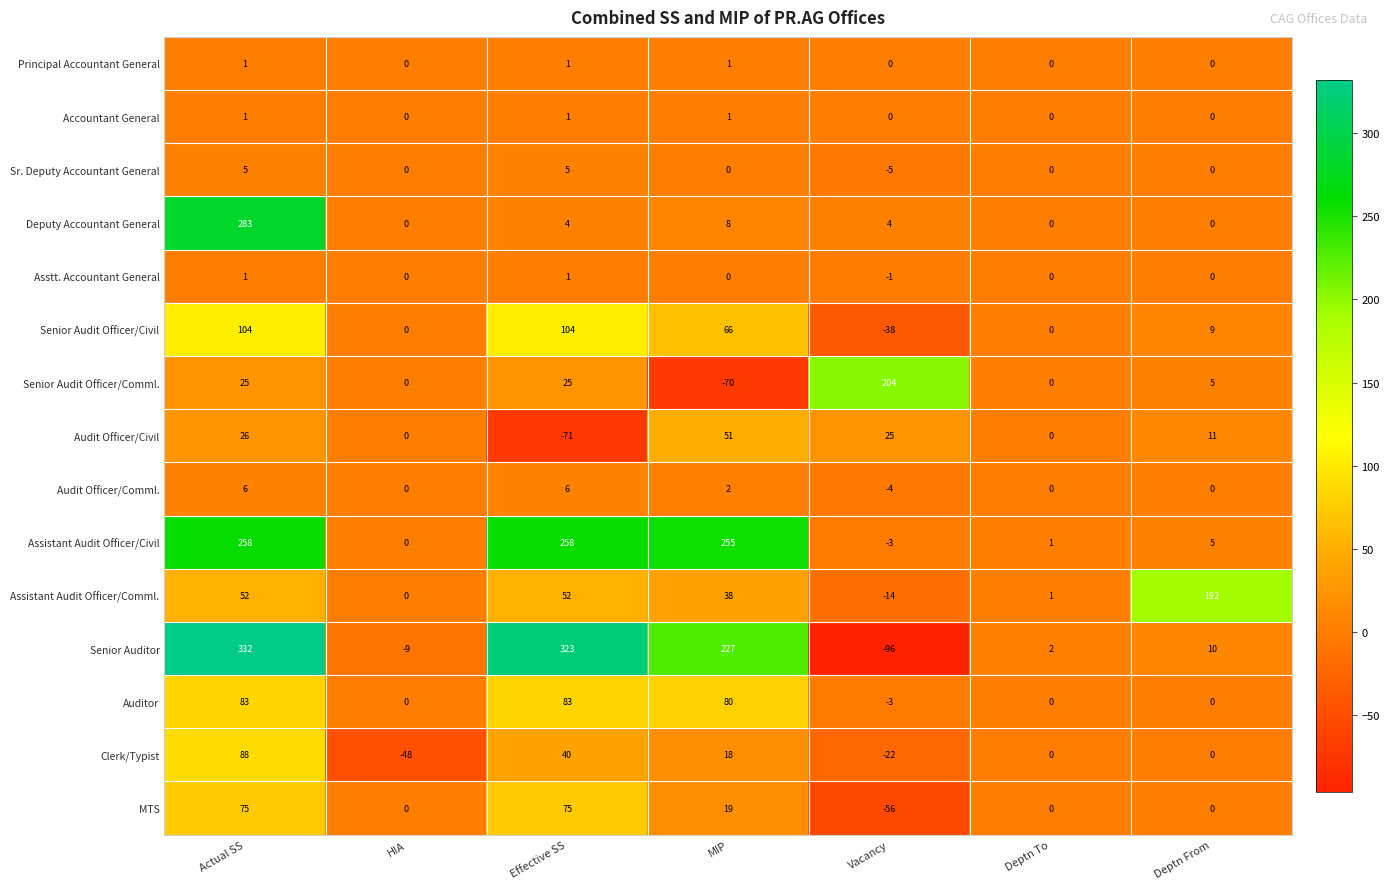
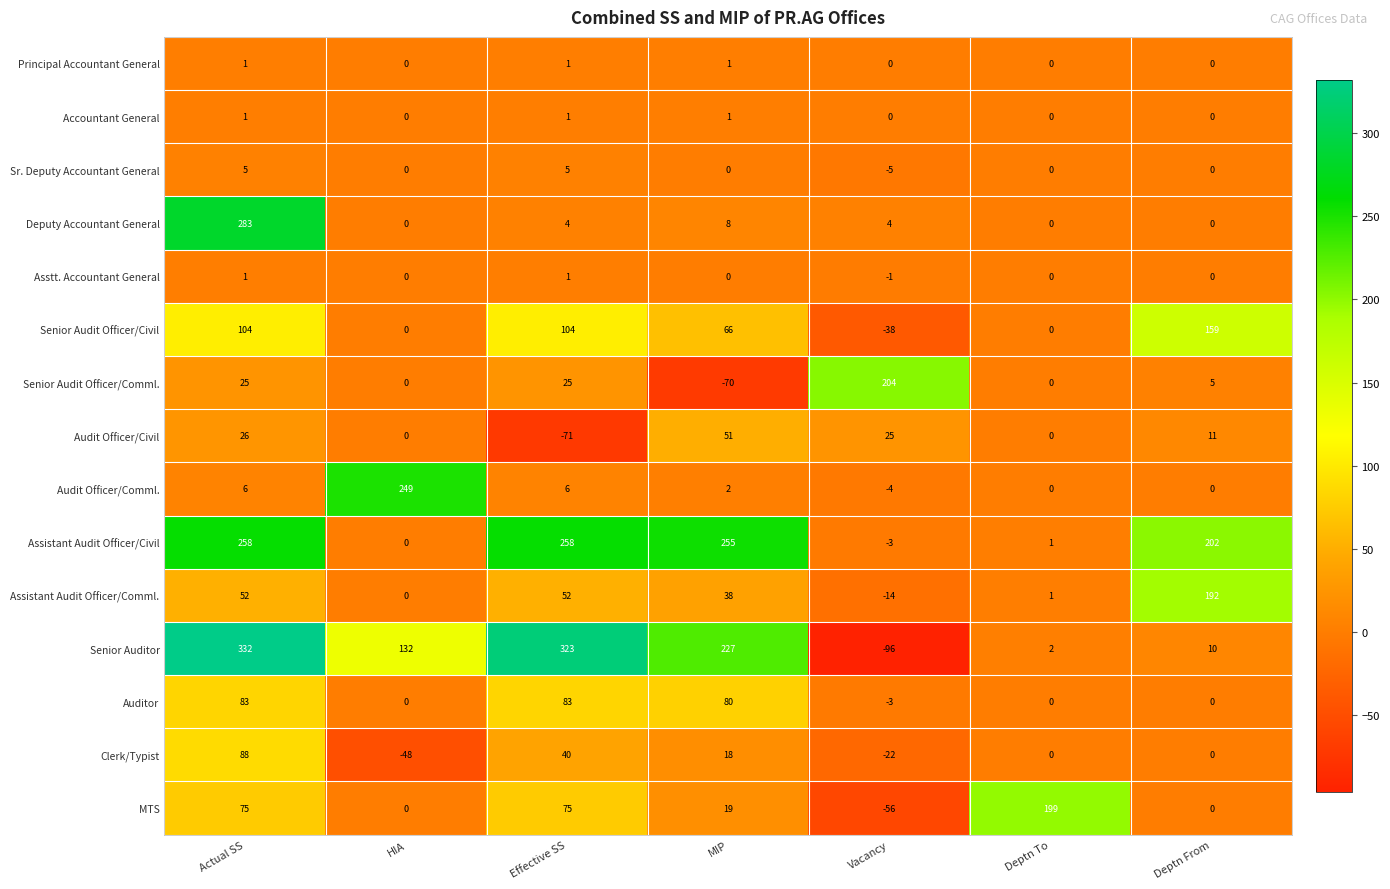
  {
    "Principal Accountant General": {
      "Actual SS": 1,
      "HIA": 0,
      "Effective SS": 1,
      "MIP": 1,
      "Vacancy": 0,
      "Deptn To": 0,
      "Deptn From": 0
    },
    "Accountant General": {
      "Actual SS": 1,
      "HIA": 0,
      "Effective SS": 1,
      "MIP": 1,
      "Vacancy": 0,
      "Deptn To": 0,
      "Deptn From": 0
    },
    "Sr. Deputy Accountant General": {
      "Actual SS": 5,
      "HIA": 0,
      "Effective SS": 5,
      "MIP": 0,
      "Vacancy": -5,
      "Deptn To": 0,
      "Deptn From": 0
    },
    "Deputy Accountant General": {
      "Actual SS": 283,
      "HIA": 0,
      "Effective SS": 4,
      "MIP": 8,
      "Vacancy": 4,
      "Deptn To": 0,
      "Deptn From": 0
    },
    "Asstt. Accountant General": {
      "Actual SS": 1,
      "HIA": 0,
      "Effective SS": 1,
      "MIP": 0,
      "Vacancy": -1,
      "Deptn To": 0,
      "Deptn From": 0
    },
    "Senior Audit Officer/Civil": {
      "Actual SS": 104,
      "HIA": 0,
      "Effective SS": 104,
      "MIP": 66,
      "Vacancy": -38,
      "Deptn To": 0,
-     "Deptn From": 9
+     "Deptn From": 159
    },
    "Senior Audit Officer/Comml.": {
      "Actual SS": 25,
      "HIA": 0,
      "Effective SS": 25,
      "MIP": -70,
      "Vacancy": 204,
      "Deptn To": 0,
      "Deptn From": 5
    },
    "Audit Officer/Civil": {
      "Actual SS": 26,
      "HIA": 0,
      "Effective SS": -71,
      "MIP": 51,
      "Vacancy": 25,
      "Deptn To": 0,
      "Deptn From": 11
    },
    "Audit Officer/Comml.": {
      "Actual SS": 6,
-     "HIA": 0,
+     "HIA": 249,
      "Effective SS": 6,
      "MIP": 2,
      "Vacancy": -4,
      "Deptn To": 0,
      "Deptn From": 0
    },
    "Assistant Audit Officer/Civil": {
      "Actual SS": 258,
      "HIA": 0,
      "Effective SS": 258,
      "MIP": 255,
      "Vacancy": -3,
      "Deptn To": 1,
-     "Deptn From": 5
+     "Deptn From": 202
    },
    "Assistant Audit Officer/Comml.": {
      "Actual SS": 52,
      "HIA": 0,
      "Effective SS": 52,
      "MIP": 38,
      "Vacancy": -14,
      "Deptn To": 1,
      "Deptn From": 192
    },
    "Senior Auditor": {
      "Actual SS": 332,
-     "HIA": -9,
+     "HIA": 132,
      "Effective SS": 323,
      "MIP": 227,
      "Vacancy": -96,
      "Deptn To": 2,
      "Deptn From": 10
    },
    "Auditor": {
      "Actual SS": 83,
      "HIA": 0,
      "Effective SS": 83,
      "MIP": 80,
      "Vacancy": -3,
      "Deptn To": 0,
      "Deptn From": 0
    },
    "Clerk/Typist": {
      "Actual SS": 88,
      "HIA": -48,
      "Effective SS": 40,
      "MIP": 18,
      "Vacancy": -22,
      "Deptn To": 0,
      "Deptn From": 0
    },
    "MTS": {
      "Actual SS": 75,
      "HIA": 0,
      "Effective SS": 75,
      "MIP": 19,
      "Vacancy": -56,
-     "Deptn To": 0,
+     "Deptn To": 199,
      "Deptn From": 0
    }
  }
